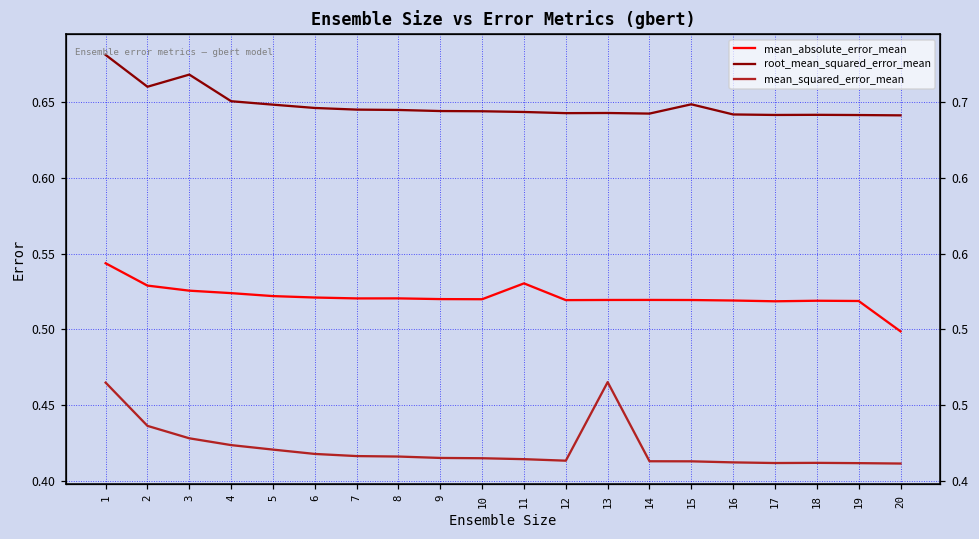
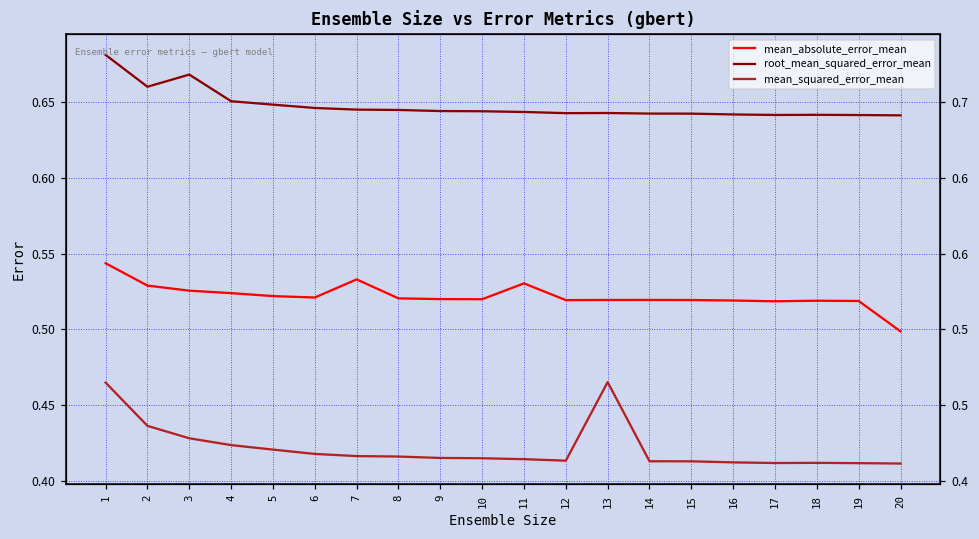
  {
    "mean_absolute_error_mean": {
      "1": 0.544,
      "2": 0.529,
      "3": 0.525,
      "4": 0.524,
      "5": 0.522,
      "6": 0.521,
-     "7": 0.520,
+     "7": 0.533,
      "8": 0.520,
      "9": 0.520,
      "10": 0.520,
      "11": 0.530,
      "12": 0.519,
      "13": 0.519,
      "14": 0.519,
      "15": 0.519,
      "16": 0.519,
      "17": 0.518,
      "18": 0.519,
      "19": 0.519,
      "20": 0.499
    },
    "root_mean_squared_error_mean": {
      "1": 0.681,
      "2": 0.660,
      "3": 0.668,
      "4": 0.651,
      "5": 0.648,
      "6": 0.646,
      "7": 0.645,
      "8": 0.645,
      "9": 0.644,
      "10": 0.644,
      "11": 0.643,
      "12": 0.643,
      "13": 0.643,
      "14": 0.642,
-     "15": 0.649,
+     "15": 0.642,
      "16": 0.642,
      "17": 0.642,
      "18": 0.642,
      "19": 0.641,
      "20": 0.641
    },
    "mean_squared_error_mean": {
      "1": 0.465,
      "2": 0.436,
      "3": 0.428,
      "4": 0.423,
      "5": 0.420,
      "6": 0.418,
      "7": 0.416,
      "8": 0.416,
      "9": 0.415,
      "10": 0.415,
      "11": 0.414,
      "12": 0.413,
      "13": 0.465,
      "14": 0.413,
      "15": 0.413,
      "16": 0.412,
      "17": 0.412,
      "18": 0.412,
      "19": 0.412,
      "20": 0.411
    }
  }
